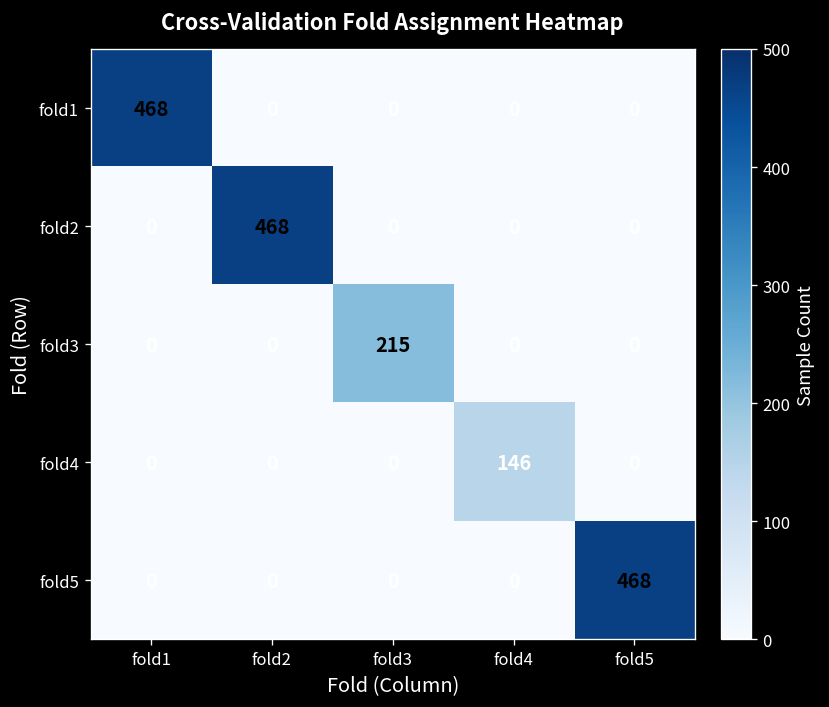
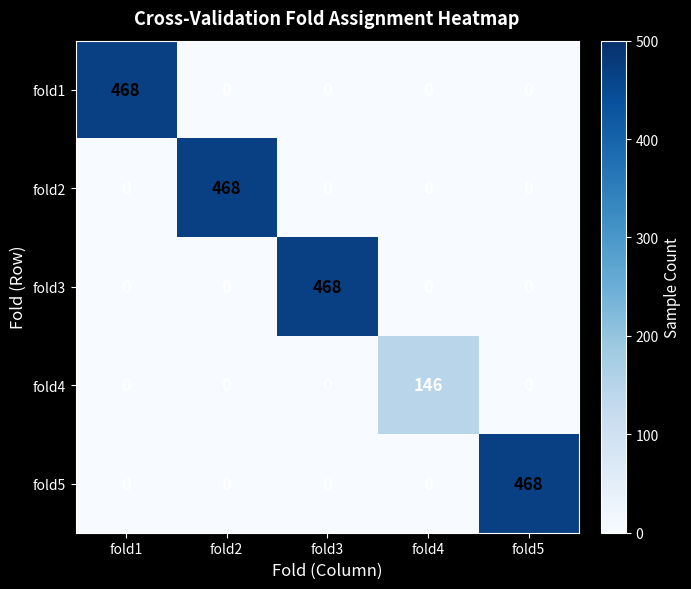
  {
    "fold1": {
      "fold1": 468
    },
    "fold2": {
      "fold2": 468
    },
    "fold3": {
-     "fold3": 215
+     "fold3": 468
    },
    "fold4": {
      "fold4": 146
    },
    "fold5": {
      "fold5": 468
    }
  }
